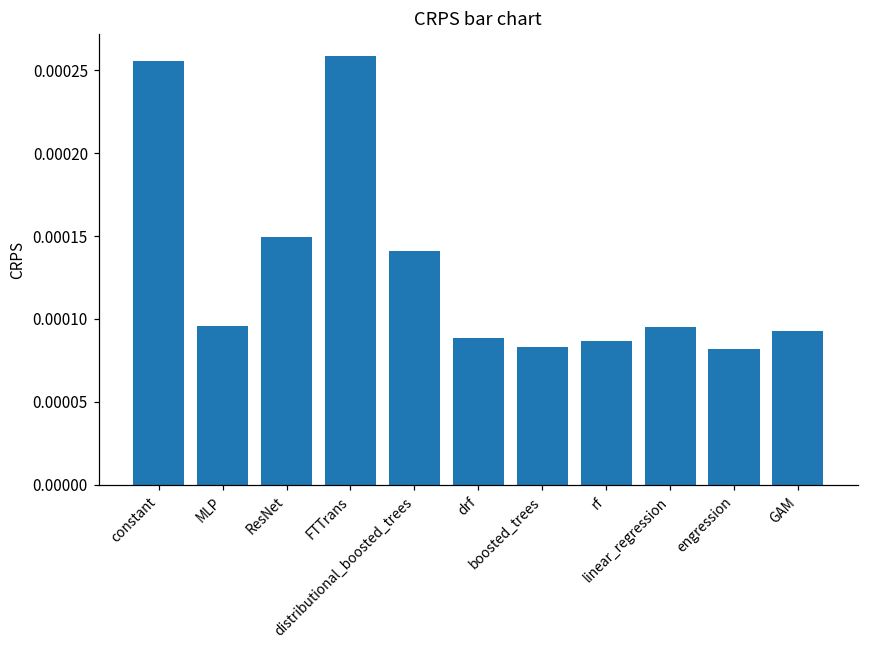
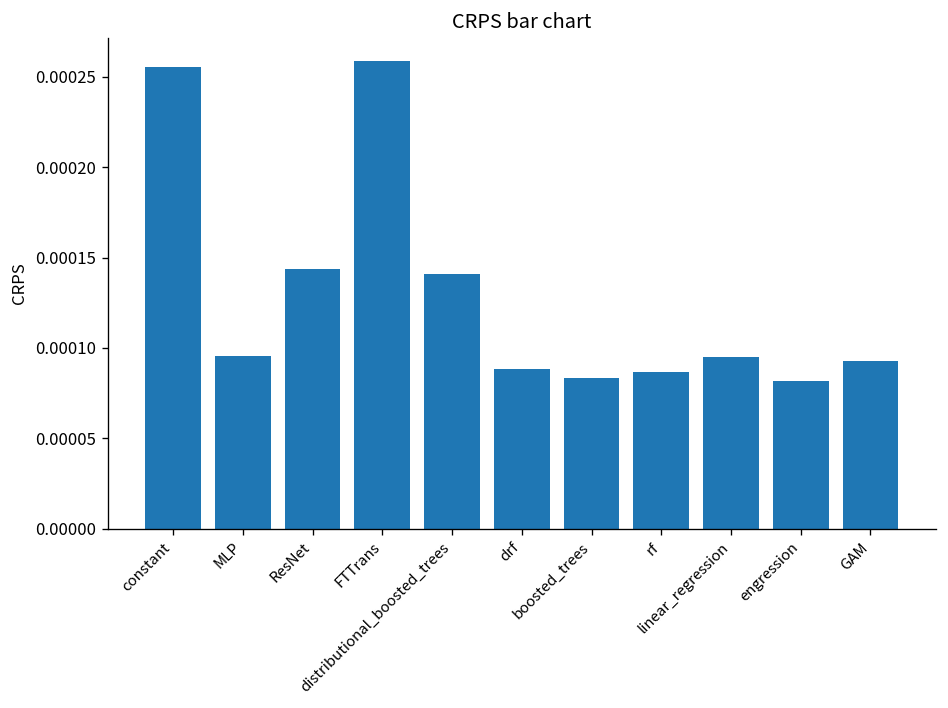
  {
    "constant": 0.000256,
    "MLP": 0.000096,
-   "ResNet": 0.000149,
+   "ResNet": 0.000144,
    "FTTrans": 0.000259,
    "distributional_boosted_trees": 0.000141,
    "drf": 0.000088,
    "boosted_trees": 0.000083,
    "rf": 0.000087,
    "linear_regression": 0.000095,
    "engression": 0.000082,
    "GAM": 0.000093
  }
